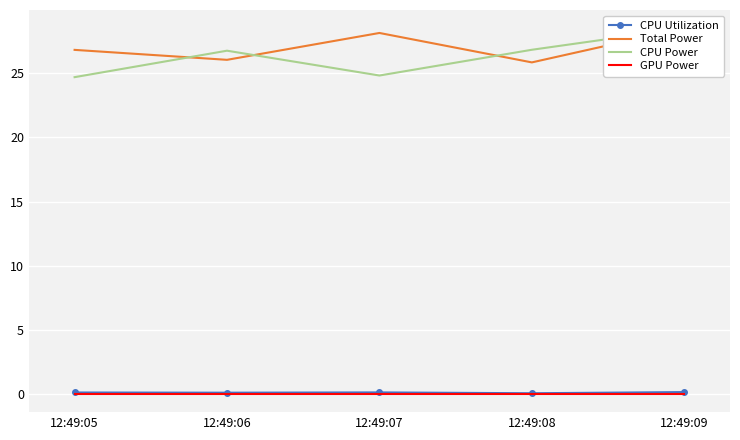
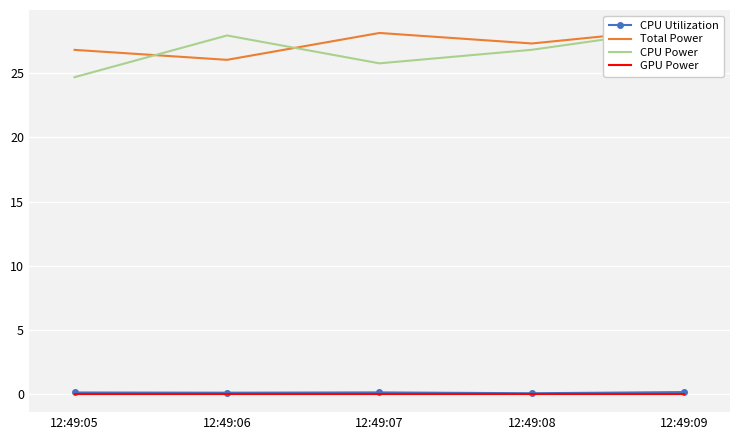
  {
    "Total Power": {
      "12:49:05": 26.8,
      "12:49:06": 26.1,
      "12:49:07": 28.2,
-     "12:49:08": 25.9
+     "12:49:08": 27.3
    },
    "CPU Power": {
      "12:49:05": 24.7,
-     "12:49:06": 26.8,
-     "12:49:07": 24.8,
+     "12:49:06": 28.0,
+     "12:49:07": 25.8,
      "12:49:08": 26.8
    }
  }
